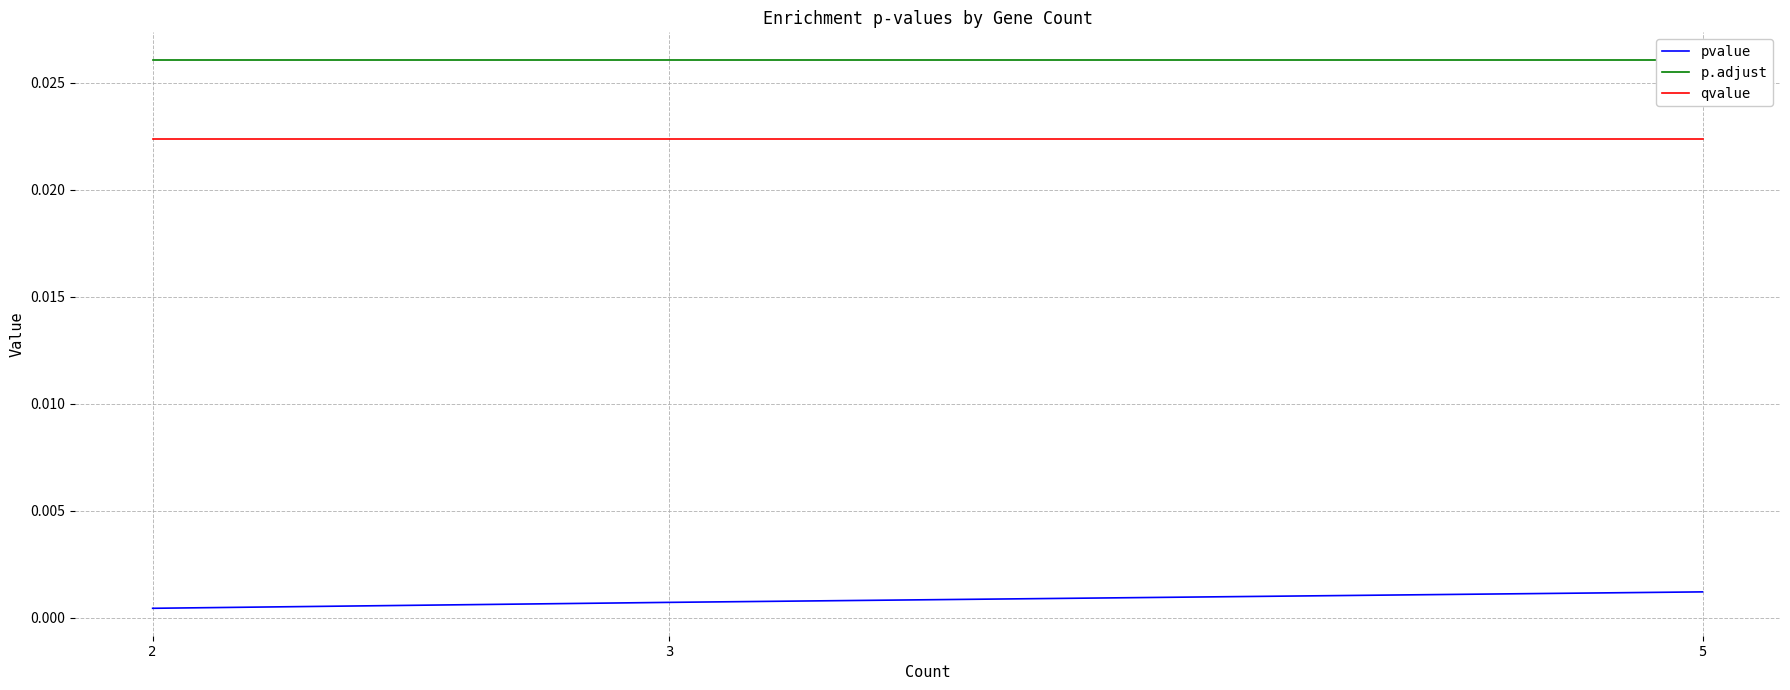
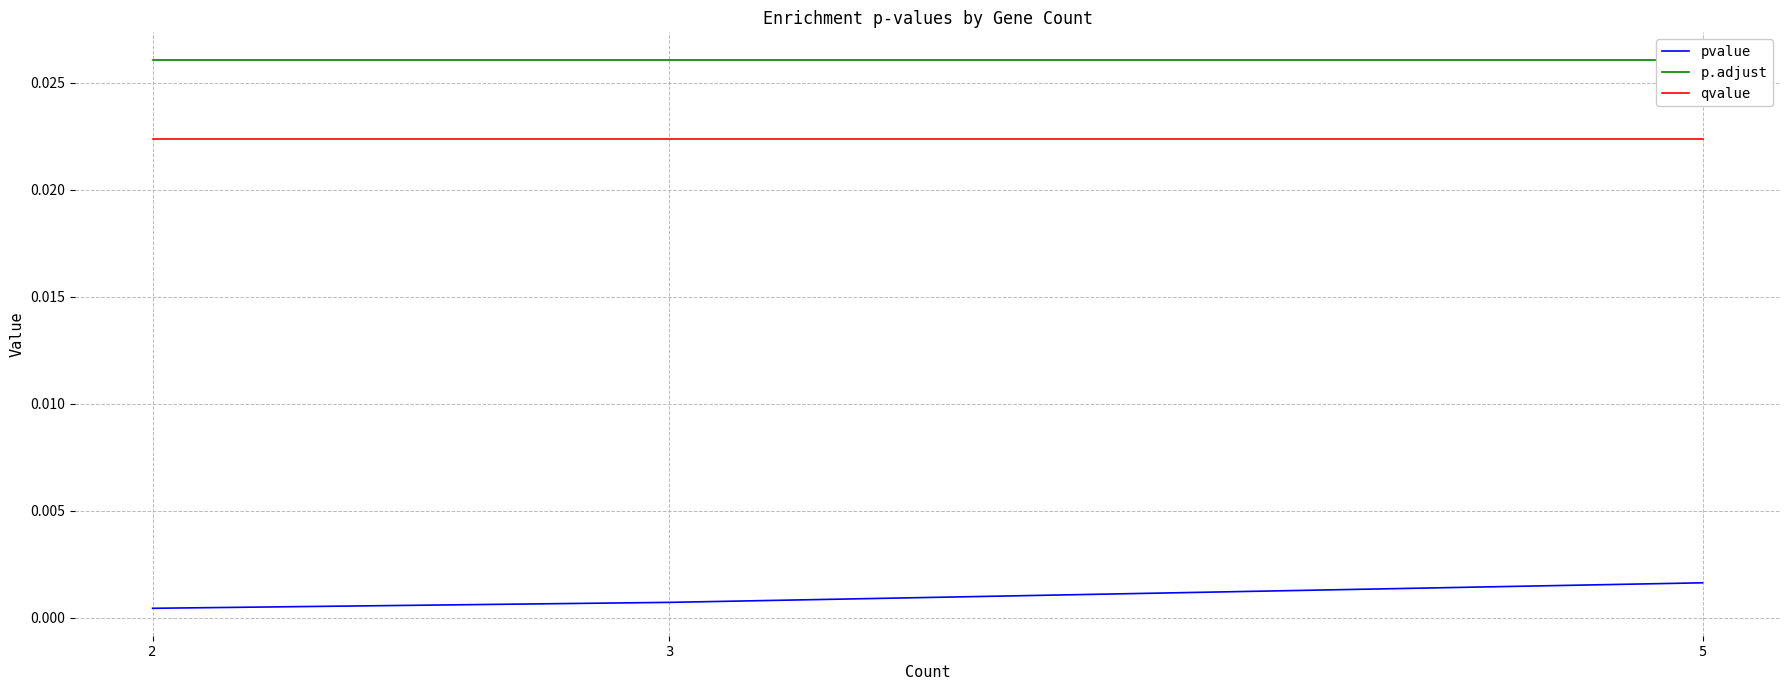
  {
    "pvalue": {
      "2": 0.0004,
      "3": 0.0007,
-     "5": 0.0012
+     "5": 0.0016
    },
    "p.adjust": {
      "2": 0.0261,
      "3": 0.0261
    },
    "qvalue": {
      "2": 0.0224,
      "3": 0.0224,
      "5": 0.0224
    }
  }
